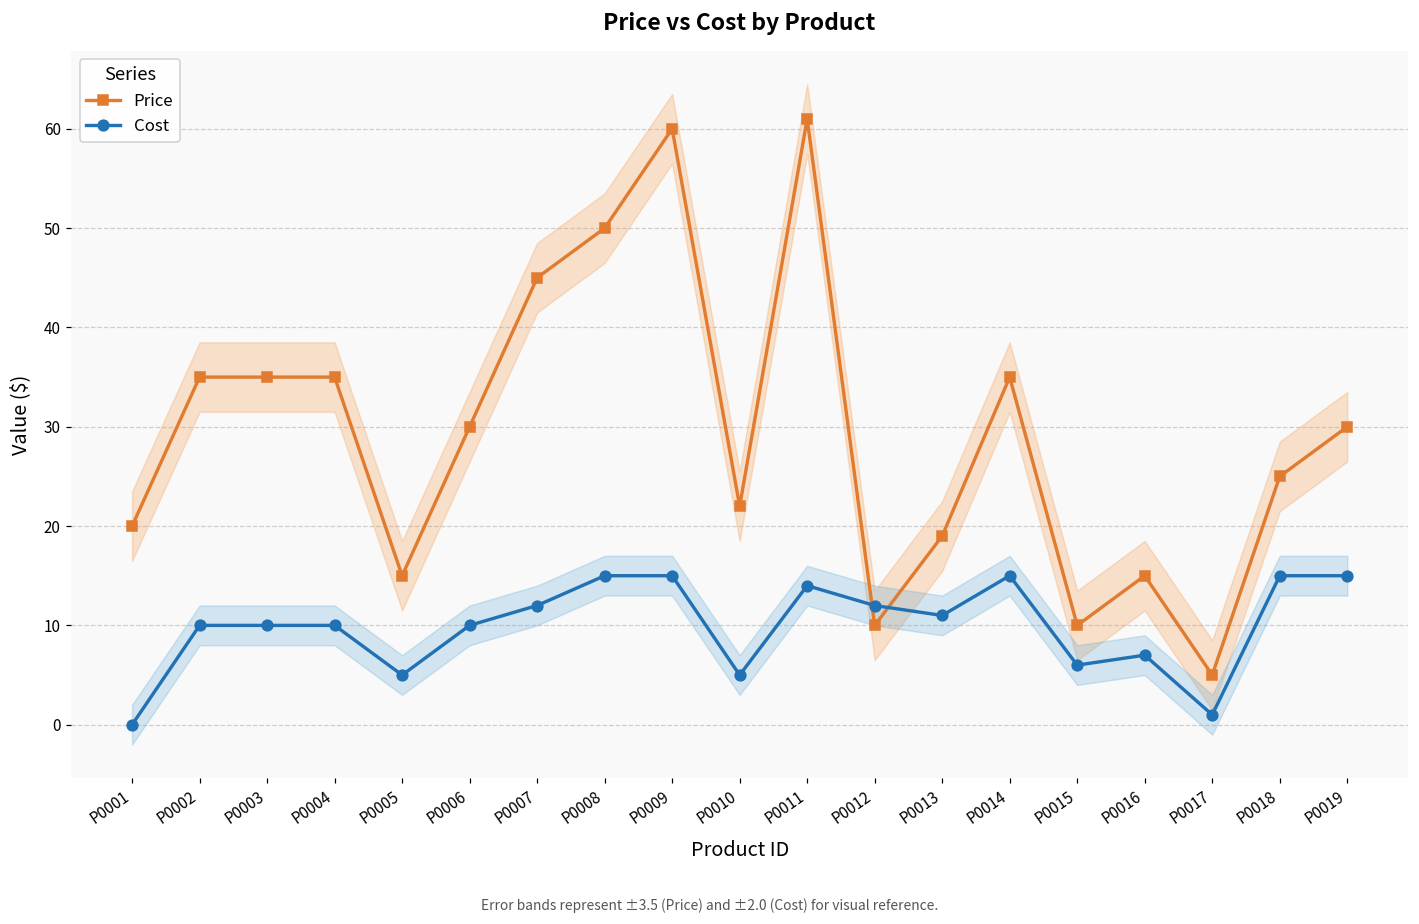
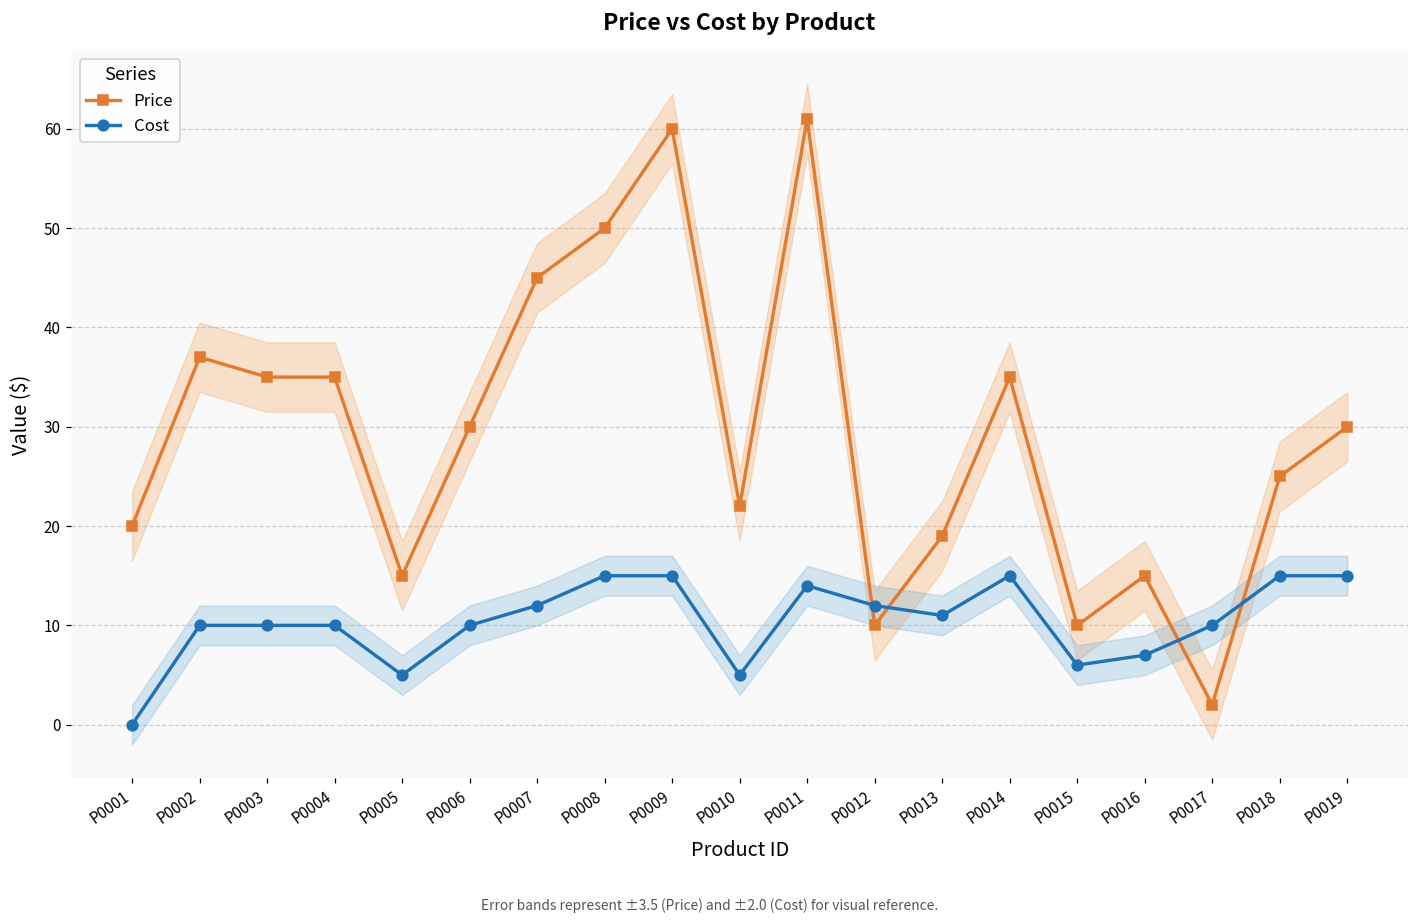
  {
    "Price": {
      "P0001": 20,
-     "P0002": 35,
+     "P0002": 37,
      "P0003": 35,
      "P0004": 35,
      "P0005": 15,
      "P0006": 30,
      "P0007": 45,
      "P0008": 50,
      "P0009": 60,
      "P0010": 22,
      "P0011": 61,
      "P0012": 10,
      "P0013": 19,
      "P0014": 35,
      "P0015": 10,
      "P0016": 15,
-     "P0017": 5,
+     "P0017": 2,
      "P0018": 25,
      "P0019": 30
    },
    "Cost": {
      "P0001": 0,
      "P0002": 10,
      "P0003": 10,
      "P0004": 10,
      "P0005": 5,
      "P0006": 10,
      "P0007": 12,
      "P0008": 15,
      "P0009": 15,
      "P0010": 5,
      "P0011": 14,
      "P0012": 12,
      "P0013": 11,
      "P0014": 15,
      "P0015": 6,
      "P0016": 7,
-     "P0017": 1,
+     "P0017": 10,
      "P0018": 15,
      "P0019": 15
    }
  }
